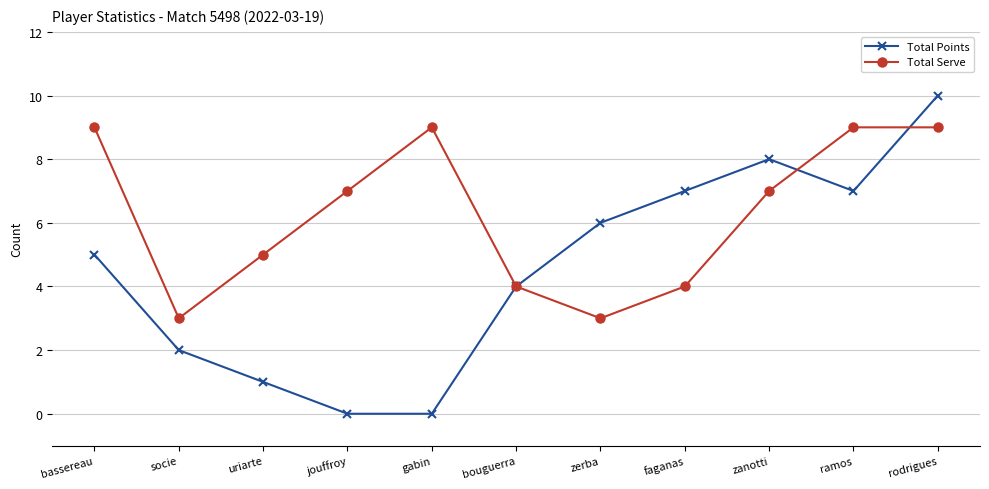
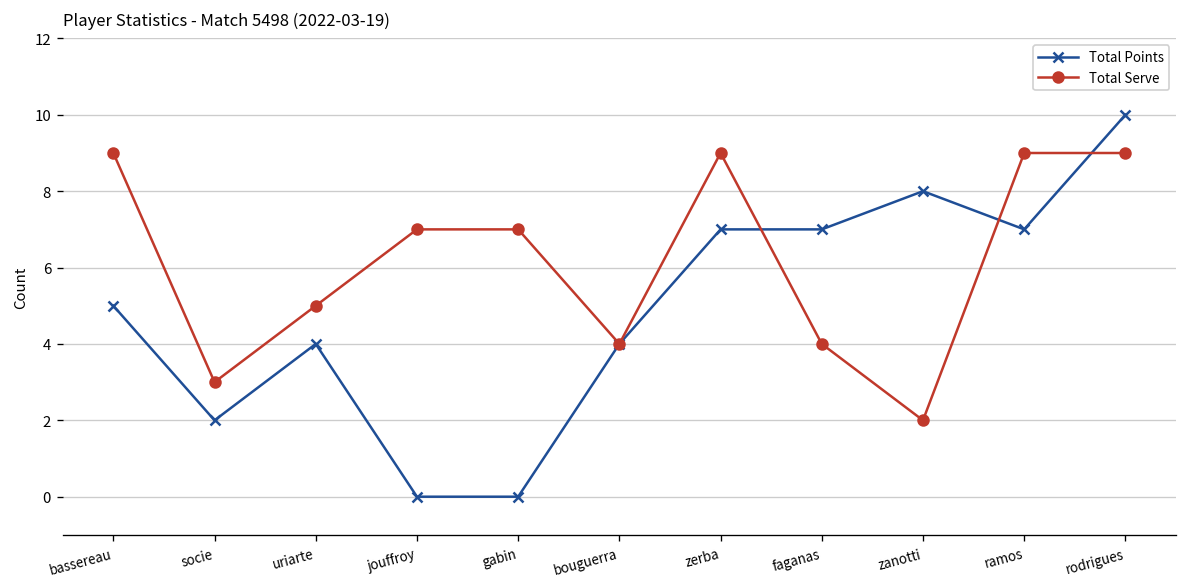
  {
    "Total Points": {
      "bassereau": 5,
      "socie": 2,
-     "uriarte": 1,
+     "uriarte": 4,
      "jouffroy": 0,
      "gabin": 0,
-     "zerba": 6,
+     "zerba": 7,
      "faganas": 7,
      "zanotti": 8,
      "ramos": 7,
      "rodrigues": 10
    },
    "Total Serve": {
      "bassereau": 9,
      "socie": 3,
      "uriarte": 5,
      "jouffroy": 7,
-     "gabin": 9,
-     "zerba": 3,
+     "gabin": 7,
+     "zerba": 9,
      "faganas": 4,
-     "zanotti": 7,
+     "zanotti": 2,
      "ramos": 9,
      "rodrigues": 9
    }
  }
